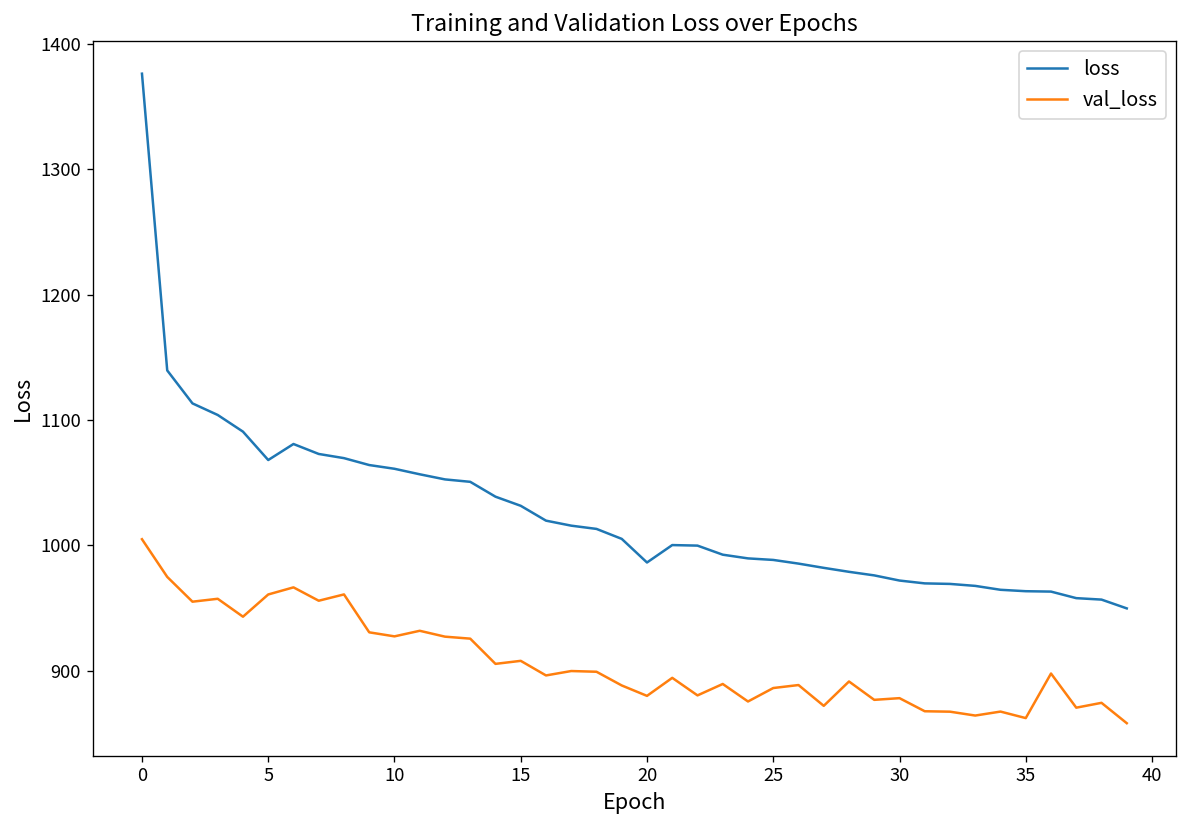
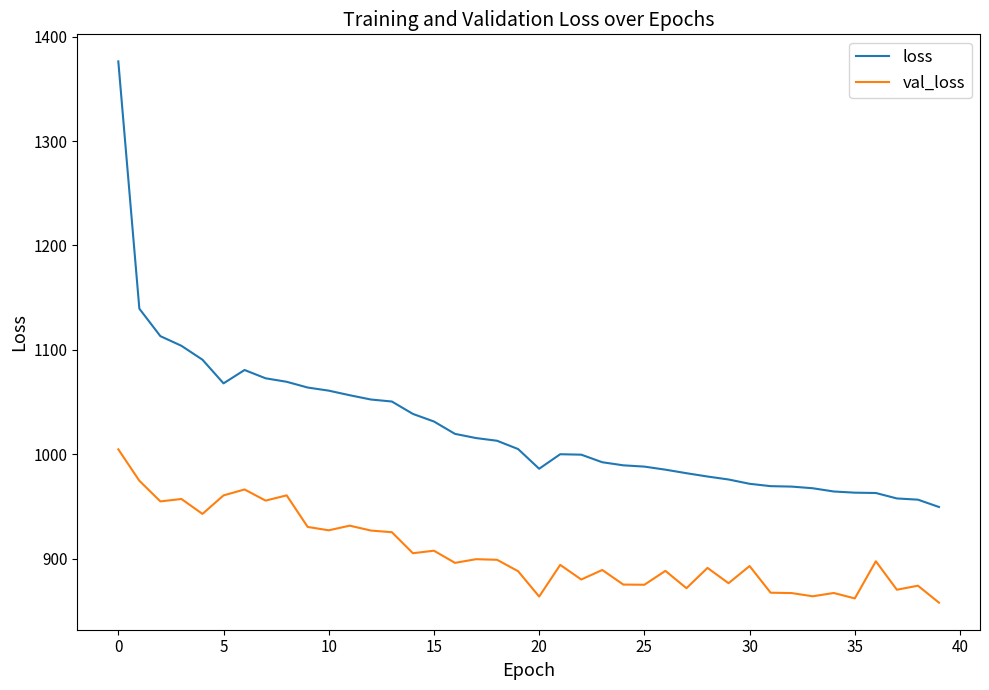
  {
    "loss": {
      "0": 1376,
      "5": 1068,
      "10": 1061,
      "15": 1031,
      "20": 986,
      "25": 988,
      "30": 972,
      "35": 963
    },
    "val_loss": {
      "0": 1005,
      "5": 961,
      "10": 927,
      "15": 908,
-     "20": 880,
-     "25": 886,
-     "30": 878,
+     "20": 864,
+     "25": 875,
+     "30": 893,
      "35": 862
    }
  }
